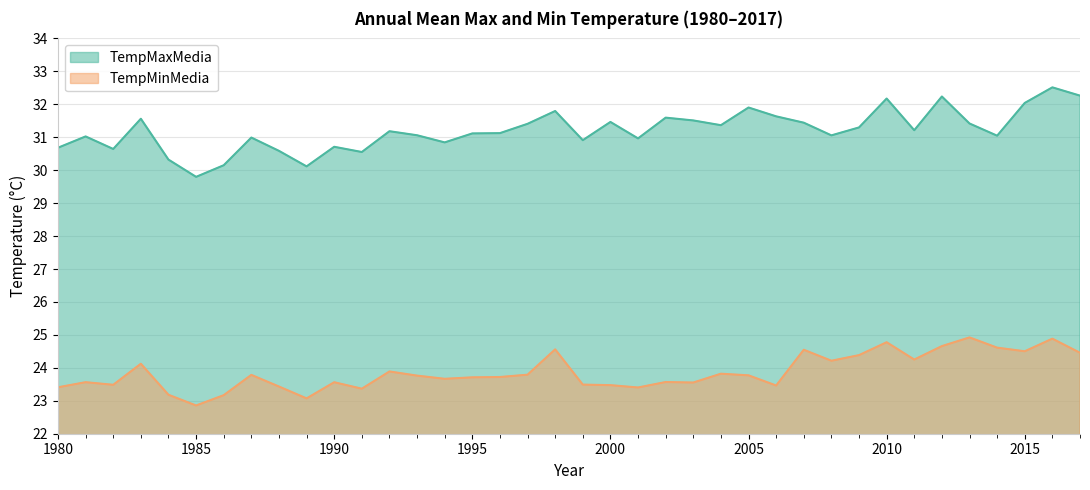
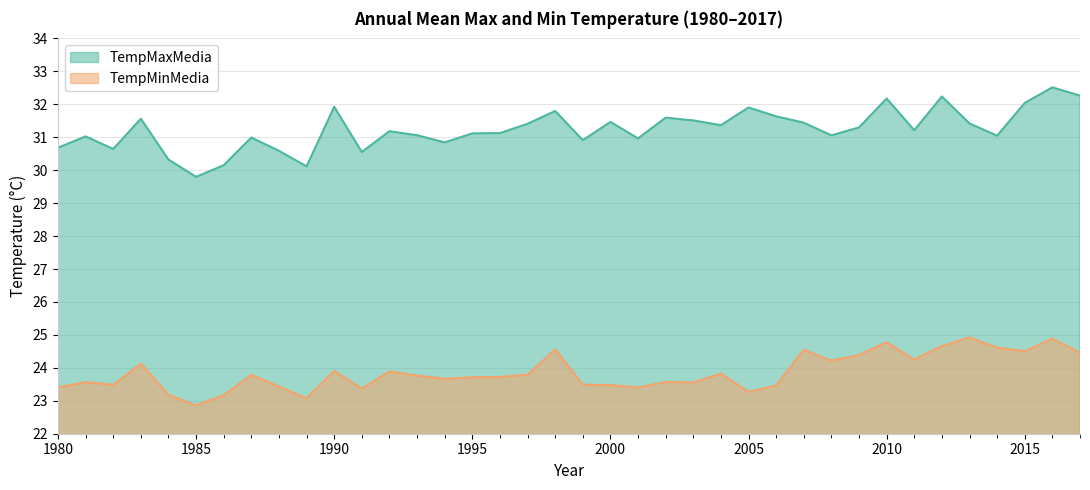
  {
    "TempMaxMedia": {
      "1980": 30.7,
      "1985": 29.8,
-     "1990": 30.7,
+     "1990": 31.9,
      "1995": 31.1,
      "2000": 31.5,
      "2005": 31.9,
      "2010": 32.2,
      "2015": 32.0
    },
    "TempMinMedia": {
      "1980": 23.4,
      "1985": 22.9,
-     "1990": 23.6,
+     "1990": 23.9,
      "1995": 23.7,
      "2000": 23.5,
-     "2005": 23.8,
+     "2005": 23.3,
      "2010": 24.8,
      "2015": 24.5
    }
  }
